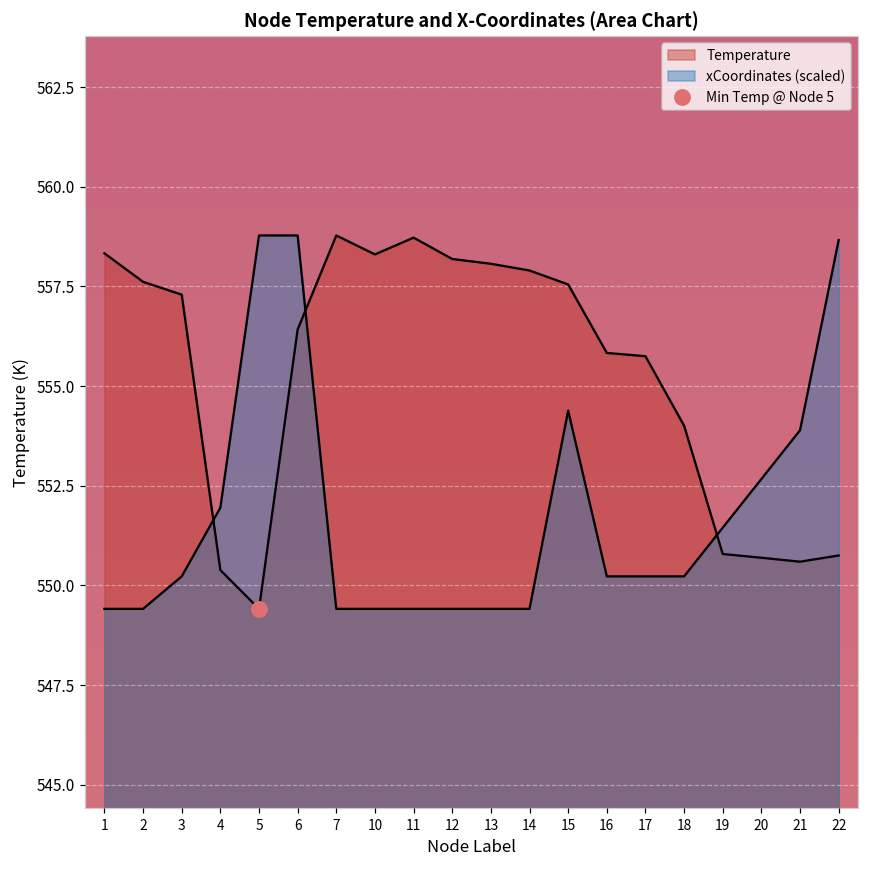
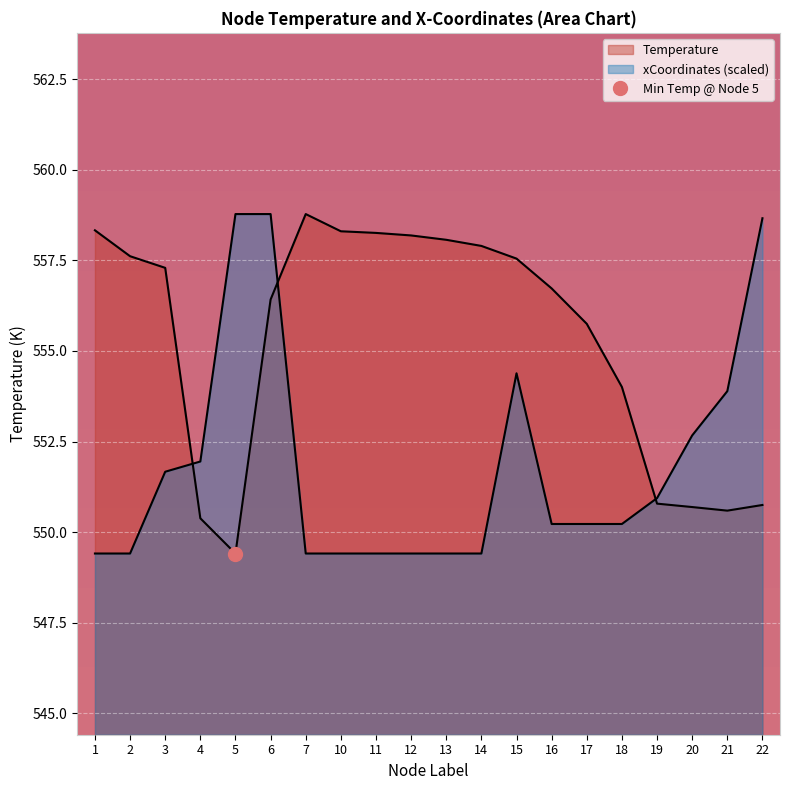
  {
    "Temperature": {
      "1": 558.3,
      "2": 557.6,
      "3": 557.3,
      "4": 550.4,
      "6": 556.4,
      "7": 558.8,
      "10": 558.3,
-     "11": 558.7,
+     "11": 558.3,
      "12": 558.2,
      "13": 558.1,
      "14": 557.9,
      "15": 557.5,
-     "16": 555.8,
+     "16": 556.7,
      "17": 555.7,
      "18": 554.0,
      "19": 550.8,
      "20": 550.7,
      "21": 550.6,
      "22": 550.7
    },
    "xCoordinates (scaled)": {
      "1": 549.4,
      "2": 549.4,
-     "3": 550.2,
+     "3": 551.7,
      "4": 551.9,
      "5": 558.8,
      "6": 558.8,
      "7": 549.4,
      "10": 549.4,
      "11": 549.4,
      "12": 549.4,
      "13": 549.4,
      "14": 549.4,
      "15": 554.4,
      "16": 550.2,
      "17": 550.2,
      "18": 550.2,
-     "19": 551.4,
+     "19": 550.9,
      "20": 552.7,
      "21": 553.9,
      "22": 558.7
    }
  }
